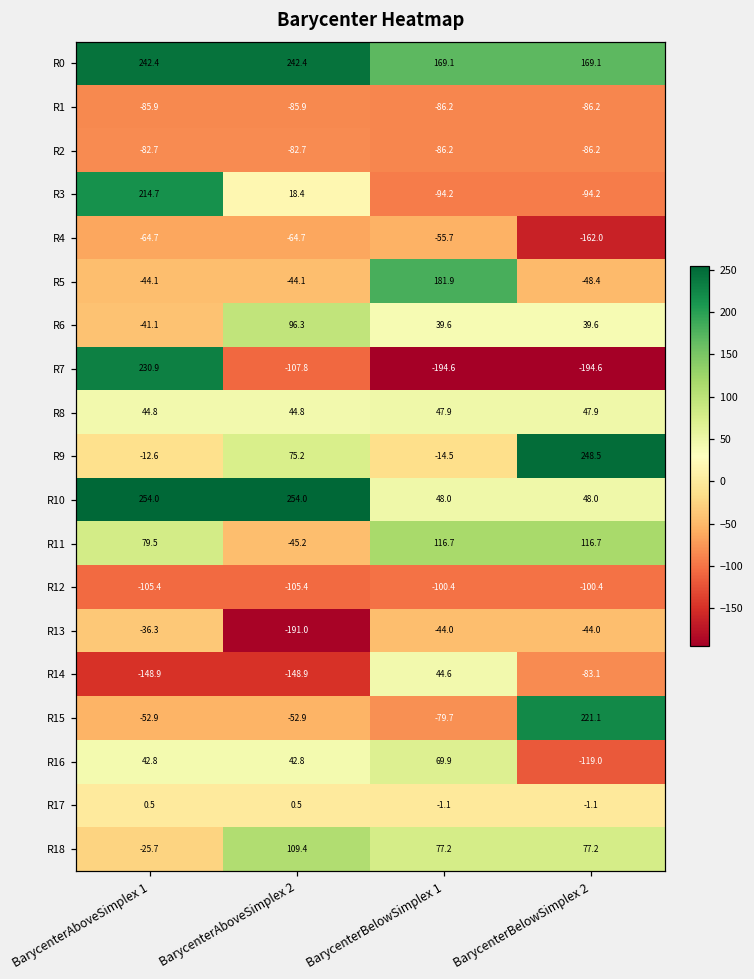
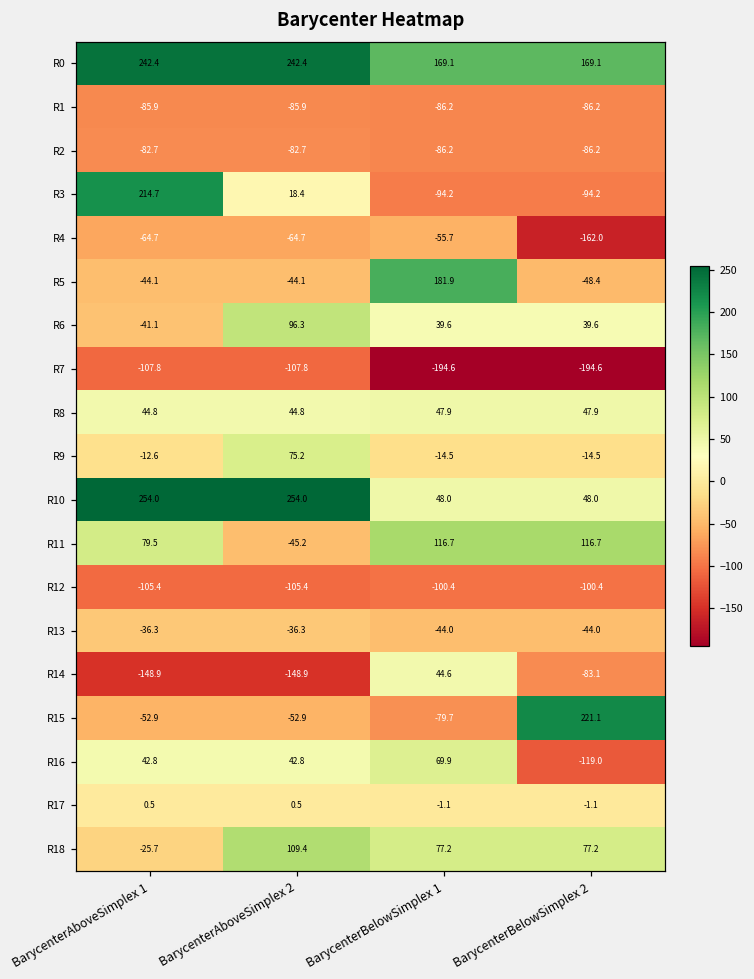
  {
    "R0": {
      "BarycenterAboveSimplex 1": 242.4,
      "BarycenterAboveSimplex 2": 242.4,
      "BarycenterBelowSimplex 1": 169.1,
      "BarycenterBelowSimplex 2": 169.1
    },
    "R1": {
      "BarycenterAboveSimplex 1": -85.9,
      "BarycenterAboveSimplex 2": -85.9,
      "BarycenterBelowSimplex 1": -86.2,
      "BarycenterBelowSimplex 2": -86.2
    },
    "R2": {
      "BarycenterAboveSimplex 1": -82.7,
      "BarycenterAboveSimplex 2": -82.7,
      "BarycenterBelowSimplex 1": -86.2,
      "BarycenterBelowSimplex 2": -86.2
    },
    "R3": {
      "BarycenterAboveSimplex 1": 214.7,
      "BarycenterAboveSimplex 2": 18.4,
      "BarycenterBelowSimplex 1": -94.2,
      "BarycenterBelowSimplex 2": -94.2
    },
    "R4": {
      "BarycenterAboveSimplex 1": -64.7,
      "BarycenterAboveSimplex 2": -64.7,
      "BarycenterBelowSimplex 1": -55.7,
      "BarycenterBelowSimplex 2": -162.0
    },
    "R5": {
      "BarycenterAboveSimplex 1": -44.1,
      "BarycenterAboveSimplex 2": -44.1,
      "BarycenterBelowSimplex 1": 181.9,
      "BarycenterBelowSimplex 2": -48.4
    },
    "R6": {
      "BarycenterAboveSimplex 1": -41.1,
      "BarycenterAboveSimplex 2": 96.3,
      "BarycenterBelowSimplex 1": 39.6,
      "BarycenterBelowSimplex 2": 39.6
    },
    "R7": {
-     "BarycenterAboveSimplex 1": 230.9,
+     "BarycenterAboveSimplex 1": -107.8,
      "BarycenterAboveSimplex 2": -107.8,
      "BarycenterBelowSimplex 1": -194.6,
      "BarycenterBelowSimplex 2": -194.6
    },
    "R8": {
      "BarycenterAboveSimplex 1": 44.8,
      "BarycenterAboveSimplex 2": 44.8,
      "BarycenterBelowSimplex 1": 47.9,
      "BarycenterBelowSimplex 2": 47.9
    },
    "R9": {
      "BarycenterAboveSimplex 1": -12.6,
      "BarycenterAboveSimplex 2": 75.2,
      "BarycenterBelowSimplex 1": -14.5,
-     "BarycenterBelowSimplex 2": 248.5
+     "BarycenterBelowSimplex 2": -14.5
    },
    "R10": {
      "BarycenterAboveSimplex 1": 254.0,
      "BarycenterAboveSimplex 2": 254.0,
      "BarycenterBelowSimplex 1": 48.0,
      "BarycenterBelowSimplex 2": 48.0
    },
    "R11": {
      "BarycenterAboveSimplex 1": 79.5,
      "BarycenterAboveSimplex 2": -45.2,
      "BarycenterBelowSimplex 1": 116.7,
      "BarycenterBelowSimplex 2": 116.7
    },
    "R12": {
      "BarycenterAboveSimplex 1": -105.4,
      "BarycenterAboveSimplex 2": -105.4,
      "BarycenterBelowSimplex 1": -100.4,
      "BarycenterBelowSimplex 2": -100.4
    },
    "R13": {
      "BarycenterAboveSimplex 1": -36.3,
-     "BarycenterAboveSimplex 2": -191.0,
+     "BarycenterAboveSimplex 2": -36.3,
      "BarycenterBelowSimplex 1": -44.0,
      "BarycenterBelowSimplex 2": -44.0
    },
    "R14": {
      "BarycenterAboveSimplex 1": -148.9,
      "BarycenterAboveSimplex 2": -148.9,
      "BarycenterBelowSimplex 1": 44.6,
      "BarycenterBelowSimplex 2": -83.1
    },
    "R15": {
      "BarycenterAboveSimplex 1": -52.9,
      "BarycenterAboveSimplex 2": -52.9,
      "BarycenterBelowSimplex 1": -79.7,
      "BarycenterBelowSimplex 2": 221.1
    },
    "R16": {
      "BarycenterAboveSimplex 1": 42.8,
      "BarycenterAboveSimplex 2": 42.8,
      "BarycenterBelowSimplex 1": 69.9,
      "BarycenterBelowSimplex 2": -119.0
    },
    "R17": {
      "BarycenterAboveSimplex 1": 0.5,
      "BarycenterAboveSimplex 2": 0.5,
      "BarycenterBelowSimplex 1": -1.1,
      "BarycenterBelowSimplex 2": -1.1
    },
    "R18": {
      "BarycenterAboveSimplex 1": -25.7,
      "BarycenterAboveSimplex 2": 109.4,
      "BarycenterBelowSimplex 1": 77.2,
      "BarycenterBelowSimplex 2": 77.2
    }
  }
